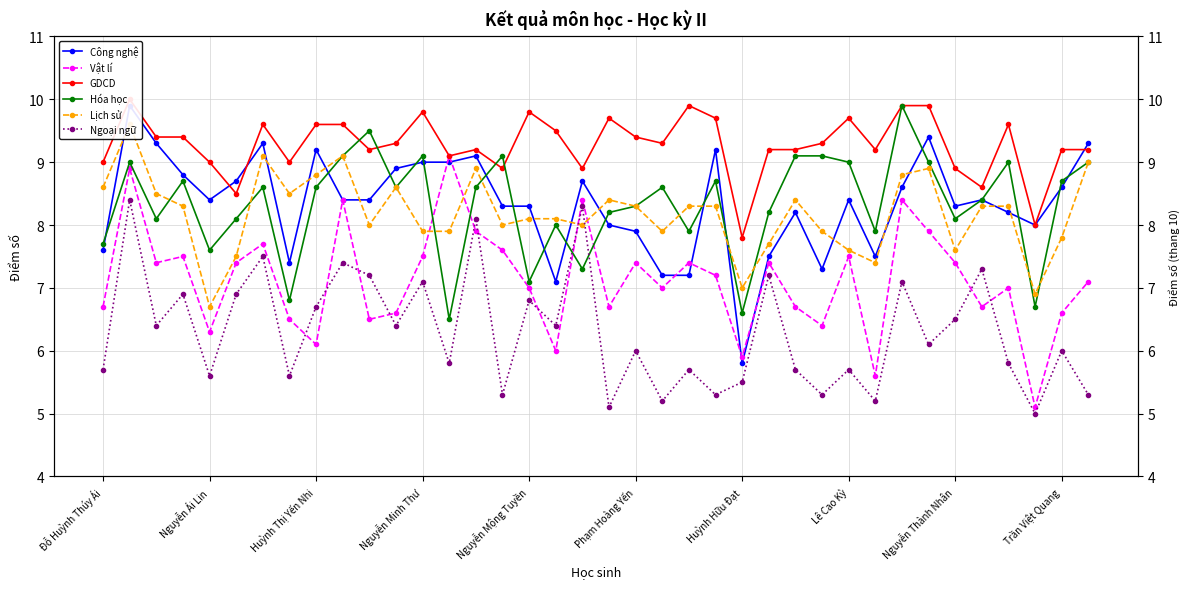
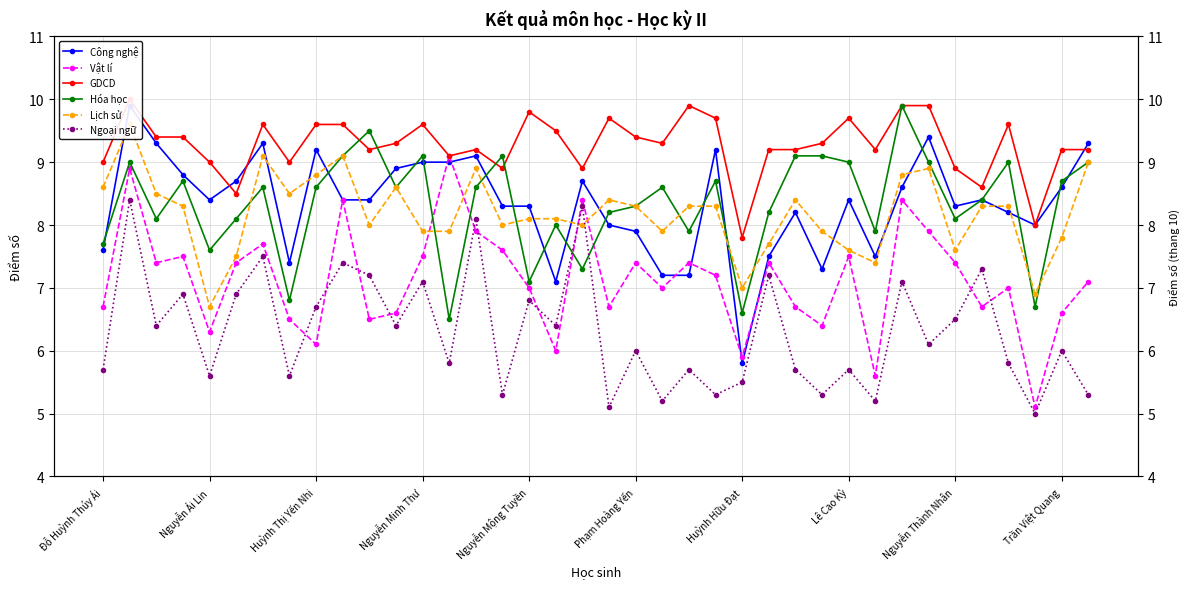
  {
    "Công nghệ": {
      "Đỗ Huỳnh Thúy Ái": 7.6,
      "Nguyễn Ái Lin": 8.4,
      "Huỳnh Thị Yến Nhi": 9.2,
      "Nguyễn Minh Thư": 9.0,
      "Nguyễn Mộng Tuyền": 8.3,
      "Phạm Hoàng Yến": 7.9,
      "Huỳnh Hữu Đạt": 5.8,
      "Lê Cao Kỳ": 8.4,
      "Nguyễn Thành Nhân": 8.3,
      "Trần Việt Quang": 8.6
    },
    "Vật lí": {
      "Đỗ Huỳnh Thúy Ái": 6.7,
      "Nguyễn Ái Lin": 6.3,
      "Huỳnh Thị Yến Nhi": 6.1,
      "Nguyễn Minh Thư": 7.5,
      "Nguyễn Mộng Tuyền": 7.0,
      "Phạm Hoàng Yến": 7.4,
      "Huỳnh Hữu Đạt": 5.9,
      "Lê Cao Kỳ": 7.5,
      "Nguyễn Thành Nhân": 7.4,
      "Trần Việt Quang": 6.6
    },
    "GDCD": {
      "Đỗ Huỳnh Thúy Ái": 9.0,
      "Nguyễn Ái Lin": 9.0,
      "Huỳnh Thị Yến Nhi": 9.6,
-     "Nguyễn Minh Thư": 9.8,
+     "Nguyễn Minh Thư": 9.6,
      "Nguyễn Mộng Tuyền": 9.8,
      "Phạm Hoàng Yến": 9.4,
      "Huỳnh Hữu Đạt": 7.8,
      "Lê Cao Kỳ": 9.7,
      "Nguyễn Thành Nhân": 8.9,
      "Trần Việt Quang": 9.2
    },
    "Hóa học": {
      "Đỗ Huỳnh Thúy Ái": 7.7,
      "Nguyễn Ái Lin": 7.6,
      "Huỳnh Thị Yến Nhi": 8.6,
      "Nguyễn Minh Thư": 9.1,
      "Nguyễn Mộng Tuyền": 7.1,
      "Huỳnh Hữu Đạt": 6.6,
      "Lê Cao Kỳ": 9.0,
      "Nguyễn Thành Nhân": 8.1,
      "Trần Việt Quang": 8.7
    },
    "Lịch sử": {
      "Đỗ Huỳnh Thúy Ái": 8.6,
      "Nguyễn Ái Lin": 6.7,
      "Huỳnh Thị Yến Nhi": 8.8,
      "Nguyễn Minh Thư": 7.9,
      "Nguyễn Mộng Tuyền": 8.1,
      "Huỳnh Hữu Đạt": 7.0,
      "Lê Cao Kỳ": 7.6,
      "Nguyễn Thành Nhân": 7.6,
      "Trần Việt Quang": 7.8
    },
    "Ngoại ngữ": {
      "Đỗ Huỳnh Thúy Ái": 5.7,
      "Nguyễn Ái Lin": 5.6,
      "Huỳnh Thị Yến Nhi": 6.7,
      "Nguyễn Minh Thư": 7.1,
      "Nguyễn Mộng Tuyền": 6.8,
      "Phạm Hoàng Yến": 6.0,
      "Huỳnh Hữu Đạt": 5.5,
      "Lê Cao Kỳ": 5.7,
      "Nguyễn Thành Nhân": 6.5,
      "Trần Việt Quang": 6.0
    }
  }
